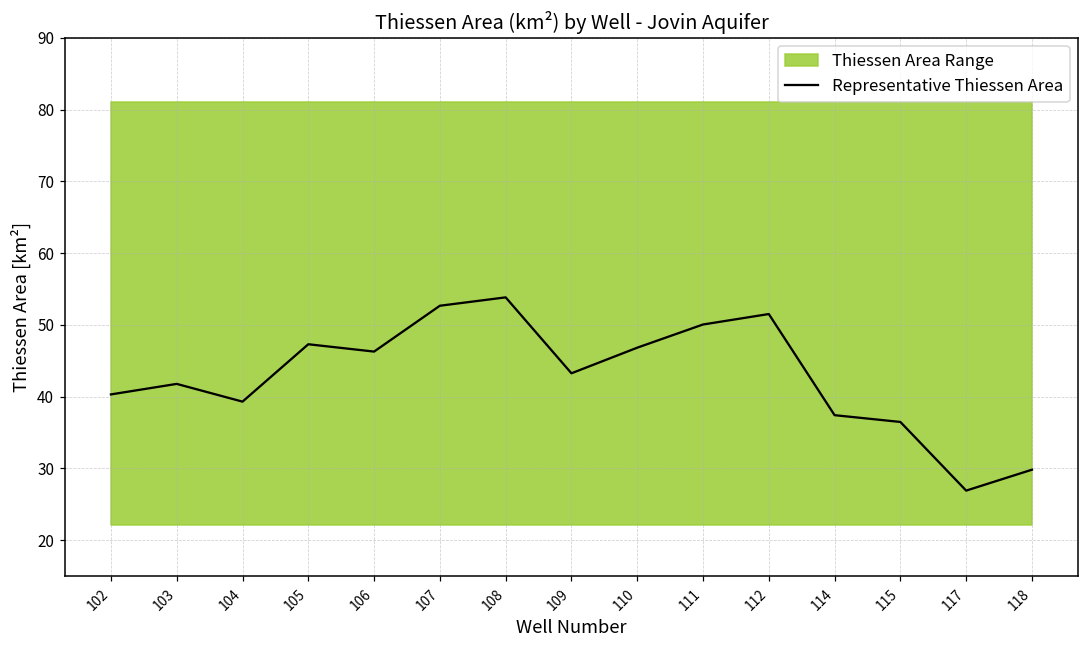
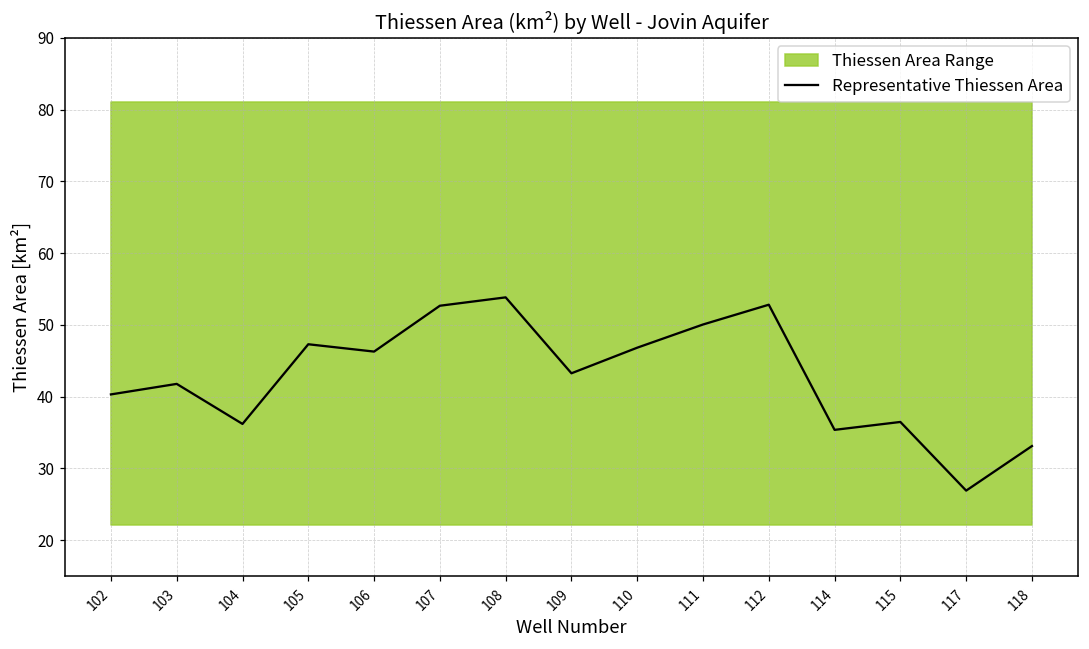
  {
    "Representative Thiessen Area": {
      "102": 40,
      "103": 42,
-     "104": 39,
+     "104": 36,
      "105": 47,
      "106": 46,
      "107": 53,
      "108": 54,
      "109": 43,
      "110": 47,
      "111": 50,
-     "112": 52,
-     "114": 37,
+     "112": 53,
+     "114": 35,
      "115": 36,
      "117": 27,
-     "118": 30
+     "118": 33
    },
    "Thiessen Area Range": {
      "102": 81,
      "103": 81,
      "104": 81,
      "105": 81,
      "106": 81,
      "107": 81,
      "108": 81,
      "109": 81,
      "110": 81,
      "111": 81,
      "112": 81
    }
  }
